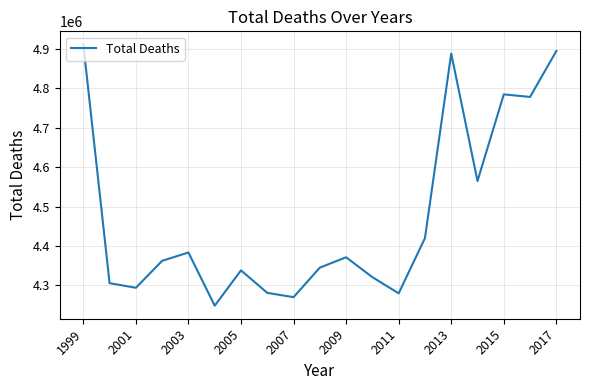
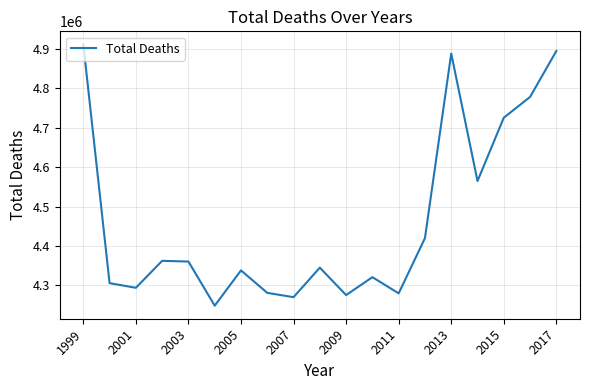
  {
    "2001": 4290000,
-   "2003": 4380000,
+   "2003": 4360000,
    "2005": 4340000,
    "2007": 4270000,
-   "2009": 4370000,
+   "2009": 4280000,
    "2011": 4280000,
    "2013": 4890000,
-   "2015": 4780000,
+   "2015": 4730000,
    "2017": 4900000
  }
